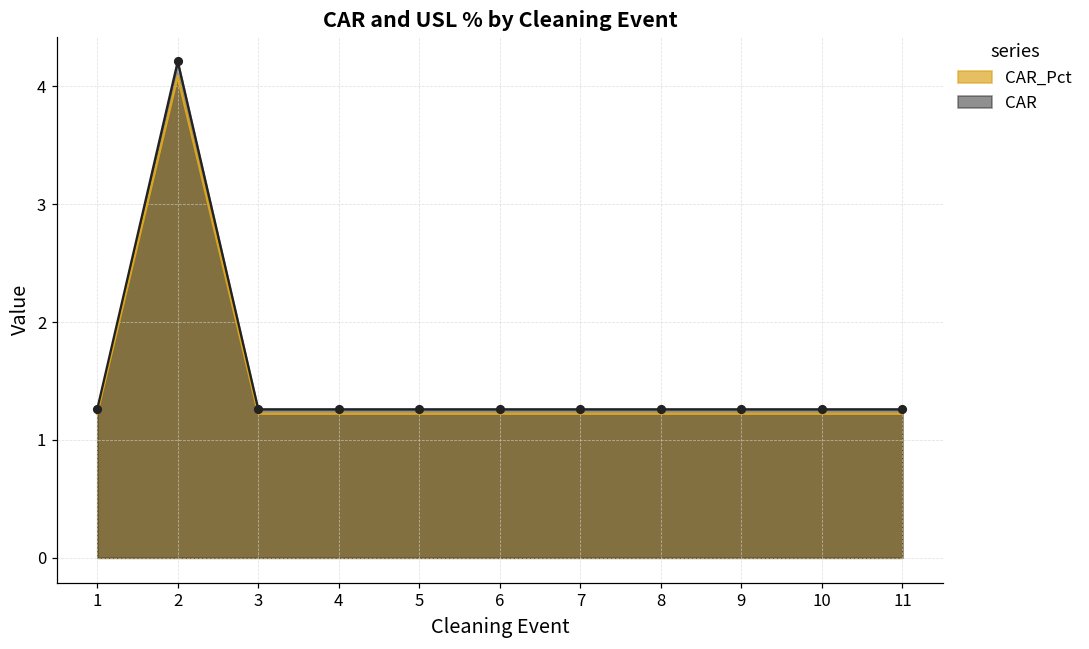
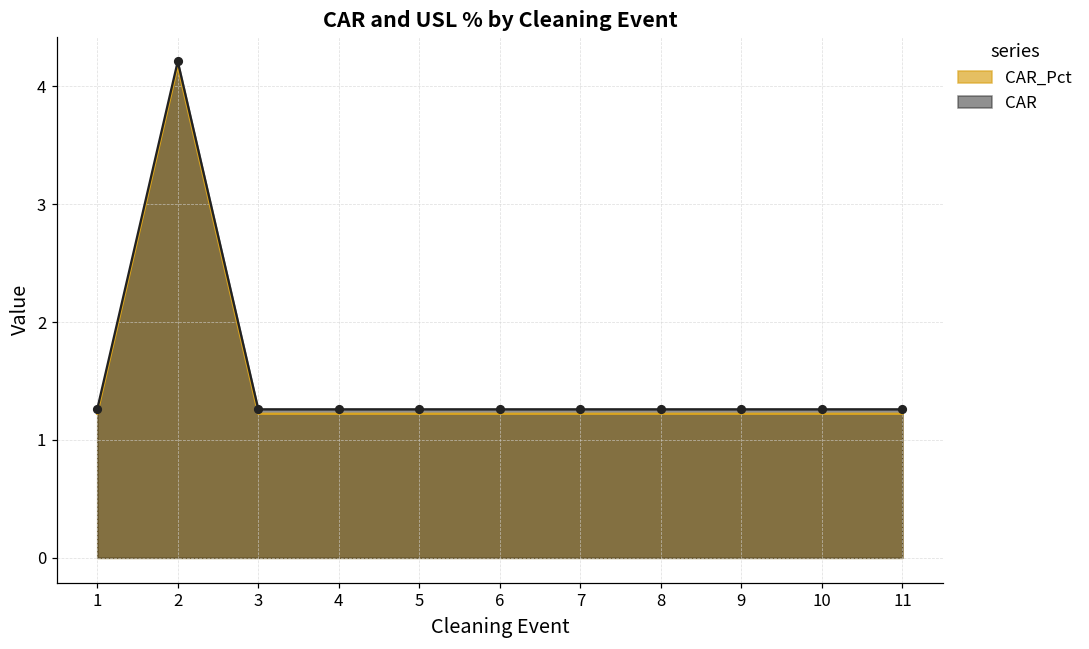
  {
    "CAR_Pct": {
      "1": 1.22,
-     "2": 4.08,
+     "2": 4.17,
      "3": 1.22,
      "4": 1.22,
      "5": 1.22,
      "6": 1.22,
      "7": 1.22,
      "8": 1.22,
      "9": 1.22,
      "10": 1.22,
      "11": 1.22
    },
    "CAR": {
      "1": 1.26,
      "2": 4.21,
      "3": 1.26,
      "4": 1.26,
      "5": 1.26,
      "6": 1.26,
      "7": 1.26,
      "8": 1.26,
      "9": 1.26,
      "10": 1.26,
      "11": 1.26
    }
  }
